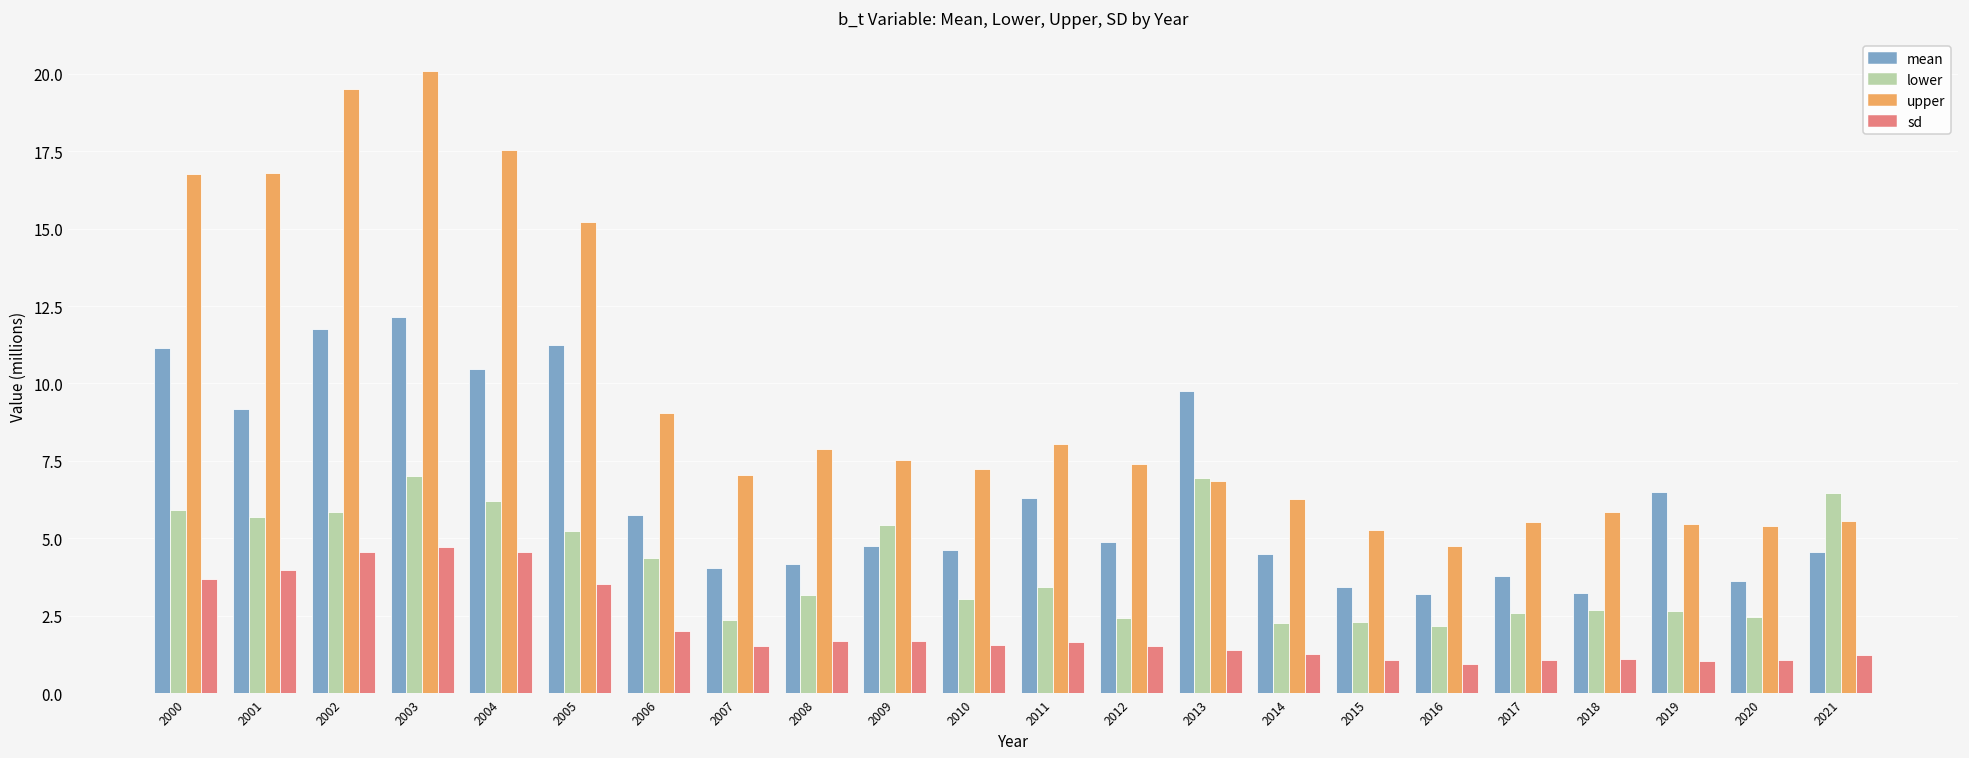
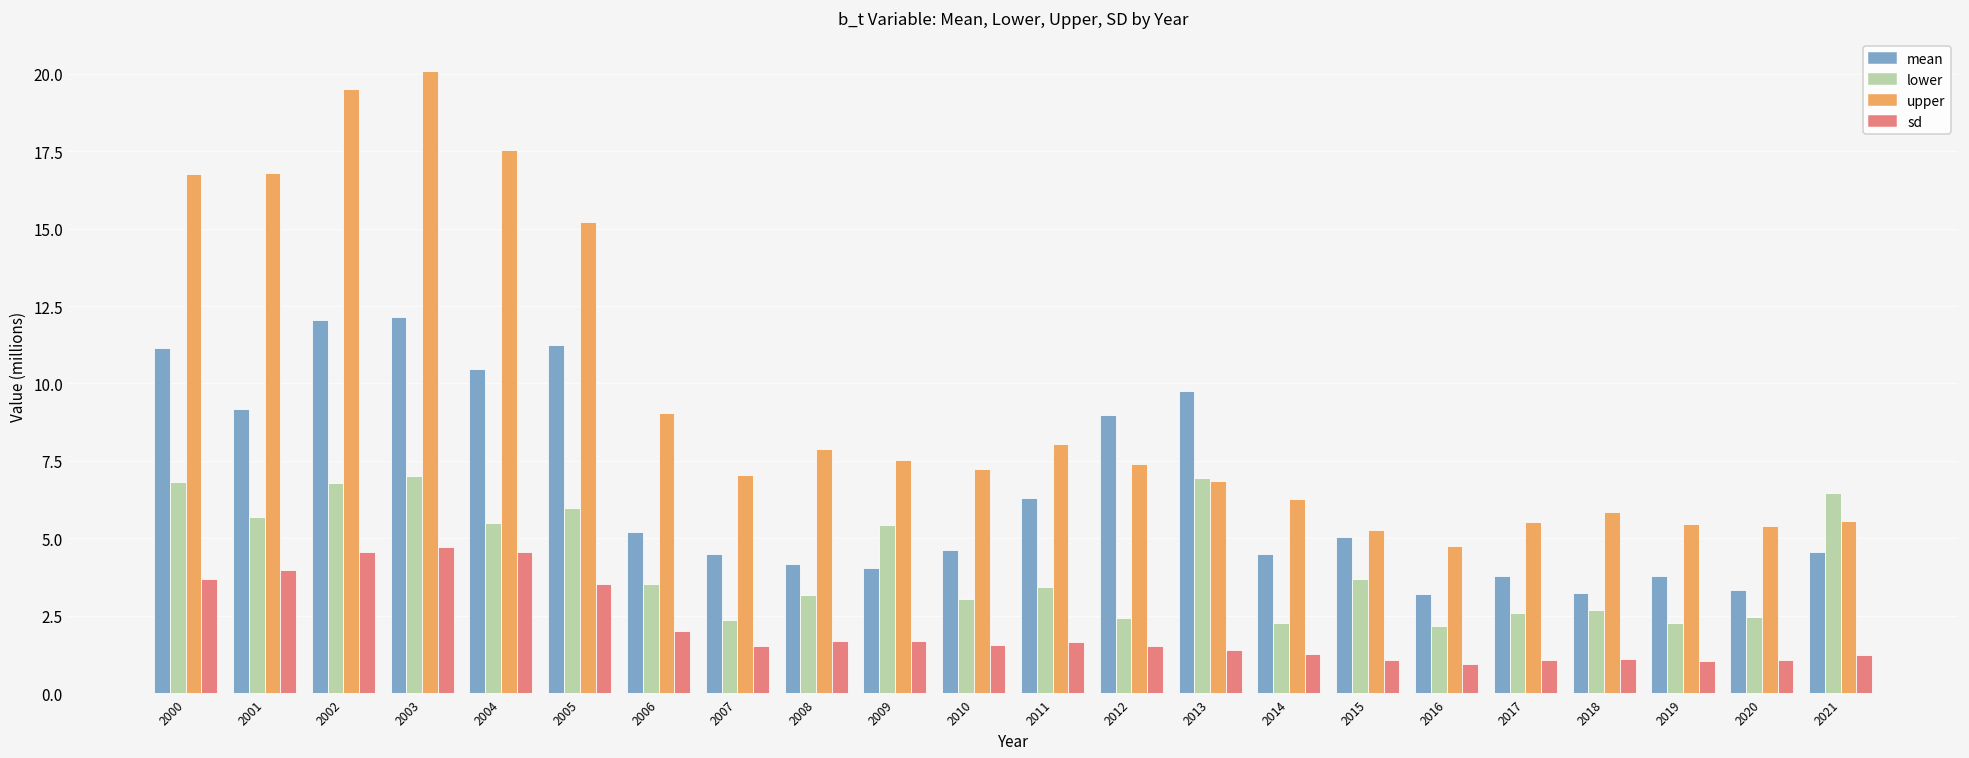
  {
    "mean": {
      "2000": 11.1,
      "2001": 9.2,
-     "2002": 11.8,
+     "2002": 12.1,
      "2003": 12.1,
      "2004": 10.5,
      "2005": 11.2,
-     "2006": 5.7,
-     "2007": 4.0,
+     "2006": 5.2,
+     "2007": 4.5,
      "2008": 4.2,
-     "2009": 4.7,
+     "2009": 4.0,
      "2010": 4.6,
      "2011": 6.3,
-     "2012": 4.9,
+     "2012": 9.0,
      "2013": 9.8,
      "2014": 4.5,
-     "2015": 3.4,
+     "2015": 5.0,
      "2016": 3.2,
      "2017": 3.8,
      "2018": 3.2,
-     "2019": 6.5,
-     "2020": 3.6,
+     "2019": 3.8,
+     "2020": 3.3,
      "2021": 4.6
    },
    "lower": {
-     "2000": 5.9,
+     "2000": 6.8,
      "2001": 5.7,
-     "2002": 5.9,
+     "2002": 6.8,
      "2003": 7.0,
-     "2004": 6.2,
-     "2005": 5.2,
-     "2006": 4.4,
+     "2004": 5.5,
+     "2005": 6.0,
+     "2006": 3.5,
      "2007": 2.4,
      "2008": 3.2,
      "2009": 5.4,
      "2010": 3.0,
      "2011": 3.4,
      "2012": 2.4,
      "2013": 7.0,
      "2014": 2.3,
-     "2015": 2.3,
+     "2015": 3.7,
      "2016": 2.2,
      "2017": 2.6,
      "2018": 2.7,
-     "2019": 2.7,
+     "2019": 2.3,
      "2020": 2.4,
      "2021": 6.5
    }
  }
